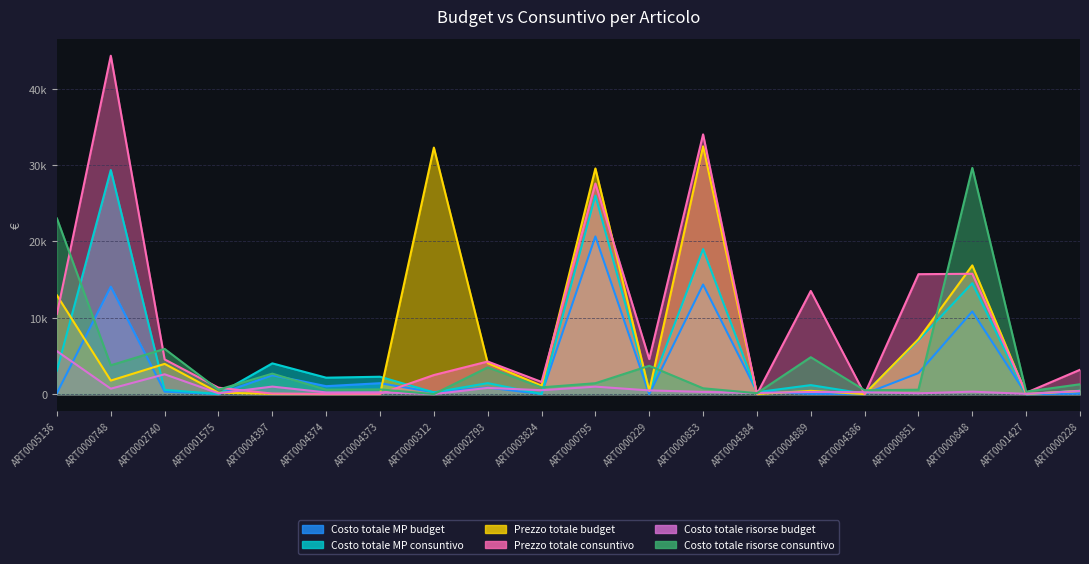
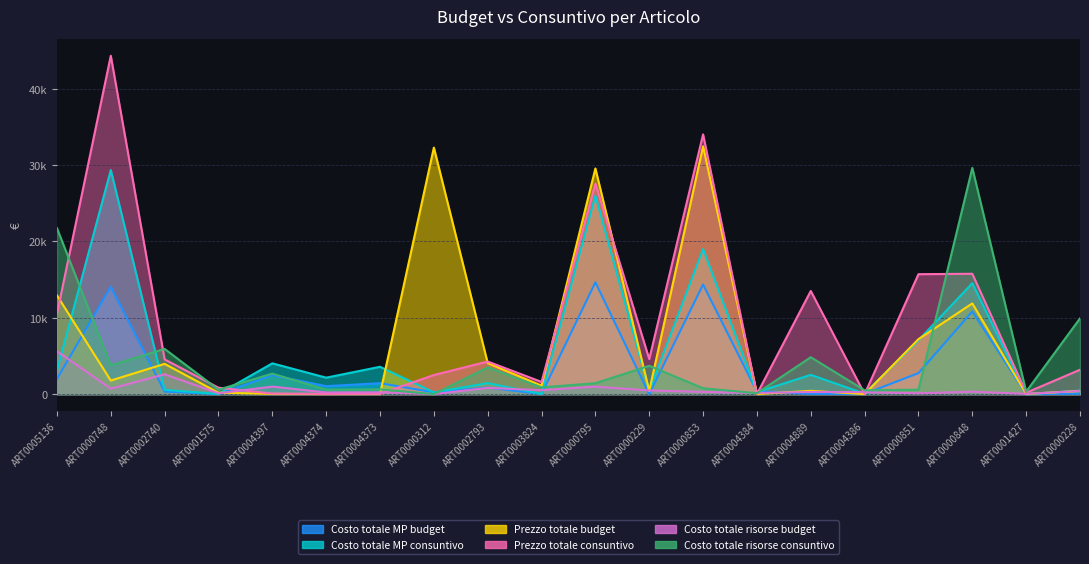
  {
    "Costo totale MP budget": {
-     "ART0005136": 0,
+     "ART0005136": 2000,
      "ART0000748": 14000,
      "ART0004374": 1000,
      "ART0004373": 1000,
-     "ART0000795": 21000,
+     "ART0000795": 15000,
      "ART0000229": 0,
      "ART0000853": 14000,
      "ART0000851": 3000,
      "ART0000848": 11000,
      "ART0000228": 0
    },
    "Costo totale MP consuntivo": {
      "ART0005136": 3000,
      "ART0000748": 29000,
      "ART0004397": 4000,
      "ART0004374": 2000,
-     "ART0004373": 2000,
+     "ART0004373": 4000,
      "ART0002793": 1000,
      "ART0000795": 26000,
      "ART0000853": 19000,
-     "ART0004889": 1000,
+     "ART0004889": 3000,
      "ART0000848": 15000
    },
    "Prezzo totale budget": {
      "ART0005136": 13000,
      "ART0000748": 2000,
      "ART0002740": 4000,
      "ART0000312": 32000,
      "ART0000795": 30000,
      "ART0000853": 32000,
-     "ART0000848": 17000
+     "ART0000848": 12000
    },
    "Costo totale risorse consuntivo": {
-     "ART0005136": 23000,
+     "ART0005136": 22000,
      "ART0000748": 4000,
      "ART0002740": 6000,
      "ART0004374": 1000,
      "ART0004373": 1000,
      "ART0002793": 4000,
      "ART0000795": 1000,
      "ART0000229": 4000,
      "ART0000853": 1000,
      "ART0004889": 5000,
      "ART0000851": 1000,
      "ART0000848": 30000,
-     "ART0000228": 1000
+     "ART0000228": 10000
    }
  }
